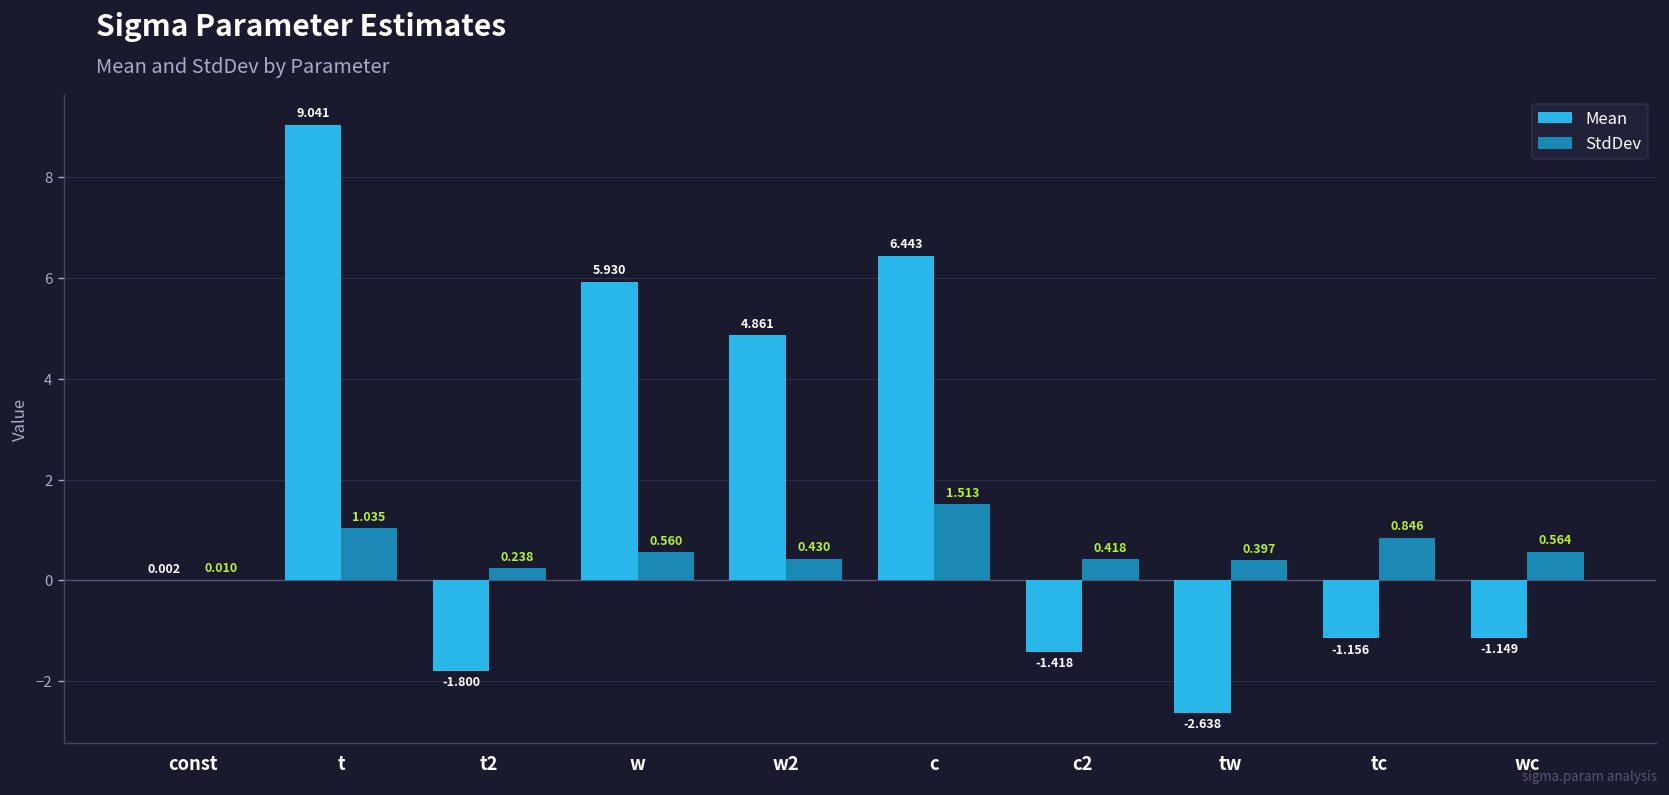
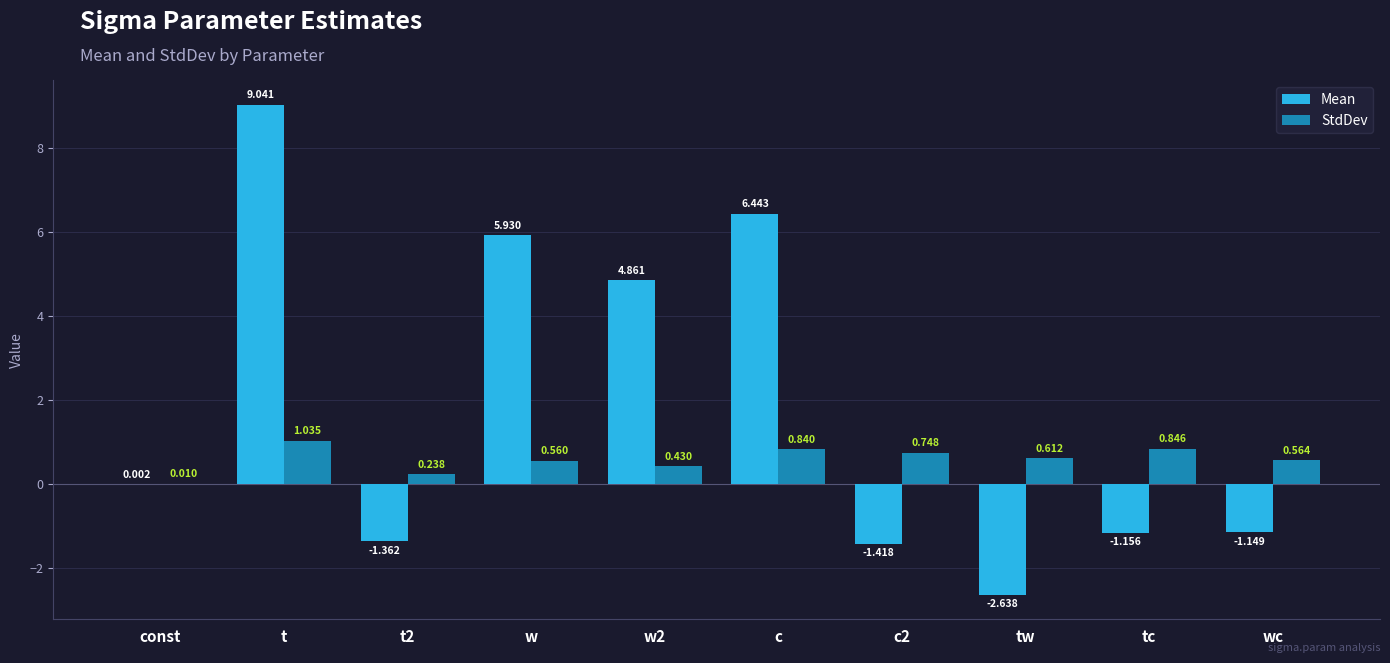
  {
    "Mean": {
      "const": 0.002,
      "t": 9.041,
-     "t2": -1.800,
+     "t2": -1.362,
      "w": 5.930,
      "w2": 4.861,
      "c": 6.443,
      "c2": -1.418,
      "tw": -2.638,
      "tc": -1.156,
      "wc": -1.149
    },
    "StdDev": {
      "const": 0.010,
      "t": 1.035,
      "t2": 0.238,
      "w": 0.560,
      "w2": 0.430,
-     "c": 1.513,
-     "c2": 0.418,
-     "tw": 0.397,
+     "c": 0.840,
+     "c2": 0.748,
+     "tw": 0.612,
      "tc": 0.846,
      "wc": 0.564
    }
  }
